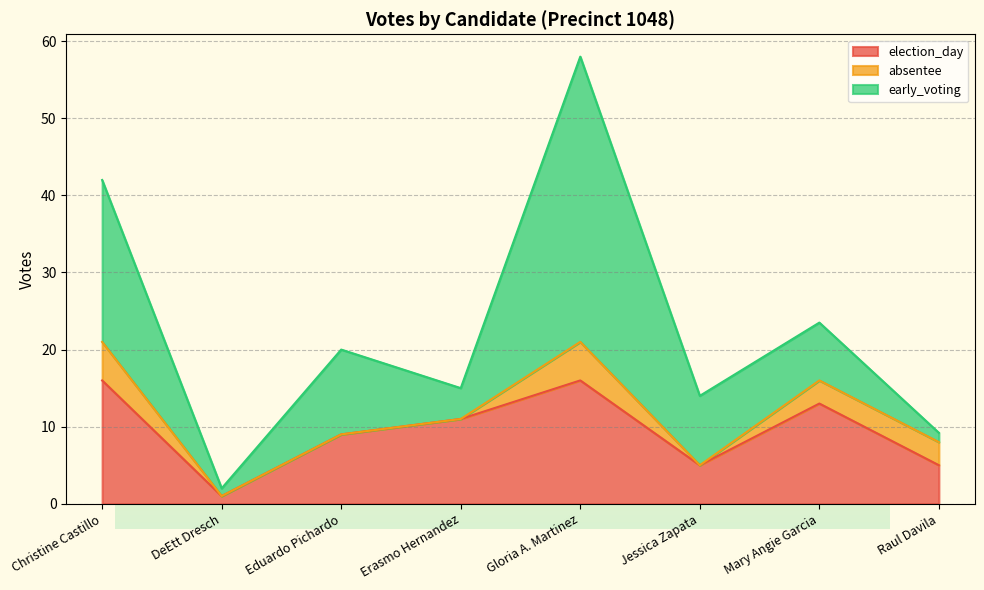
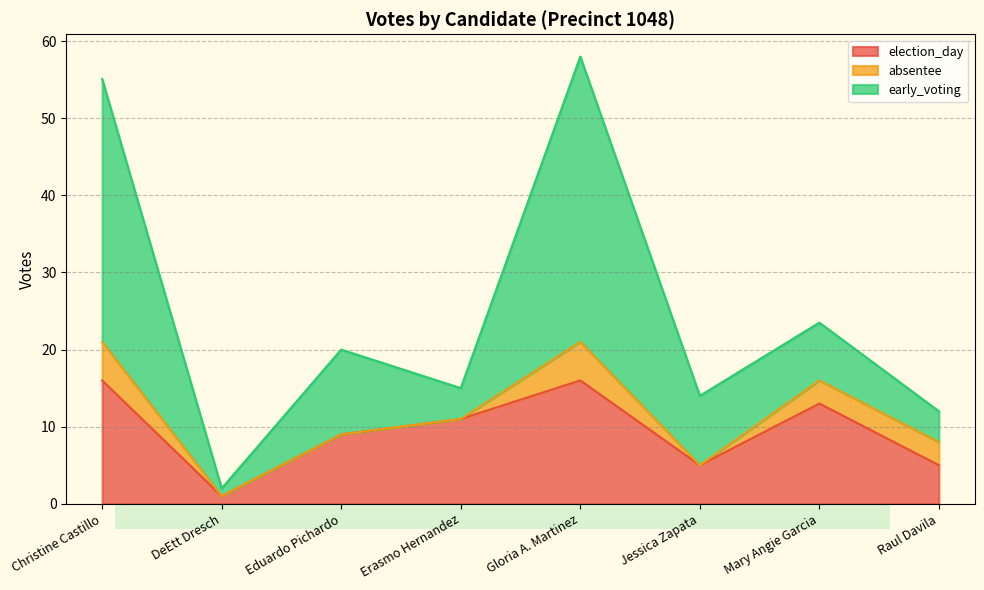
  {
    "election_day": {
      "Christine Castillo": 16,
      "Gloria A. Martinez": 16,
      "Mary Angie Garcia": 13,
      "Raul Davila": 5
    },
    "absentee": {
      "Christine Castillo": 5,
      "Gloria A. Martinez": 5,
      "Mary Angie Garcia": 3,
      "Raul Davila": 3
    },
    "early_voting": {
-     "Christine Castillo": 21,
+     "Christine Castillo": 34,
      "Eduardo Pichardo": 11,
      "Erasmo Hernandez": 4,
      "Gloria A. Martinez": 37,
      "Mary Angie Garcia": 8,
-     "Raul Davila": 1
+     "Raul Davila": 4
    }
  }
